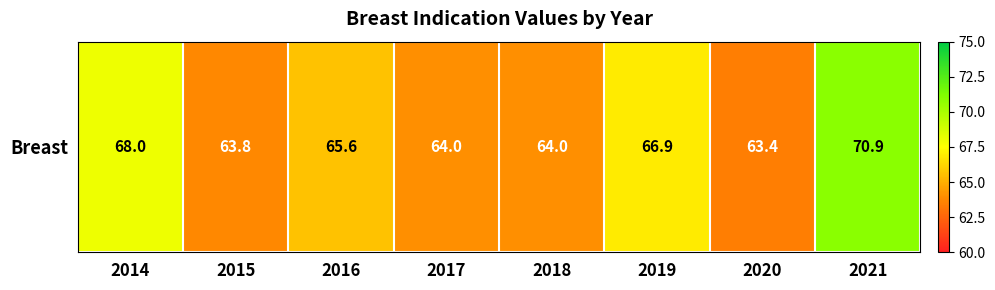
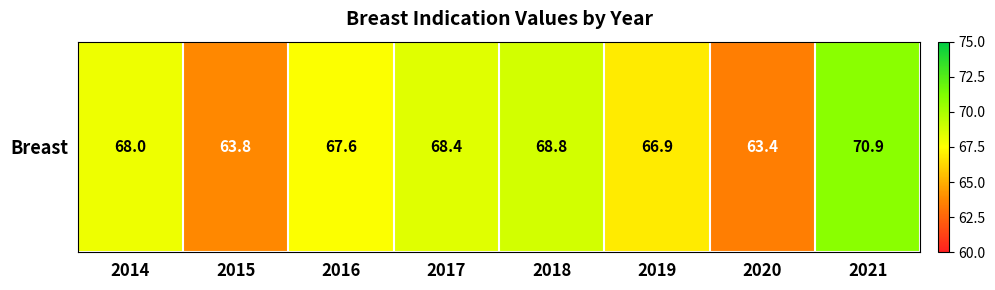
  {
    "Breast": {
      "2014": 68.0,
      "2015": 63.8,
-     "2016": 65.6,
-     "2017": 64.0,
-     "2018": 64.0,
+     "2016": 67.6,
+     "2017": 68.4,
+     "2018": 68.8,
      "2019": 66.9,
      "2020": 63.4,
      "2021": 70.9
    }
  }
